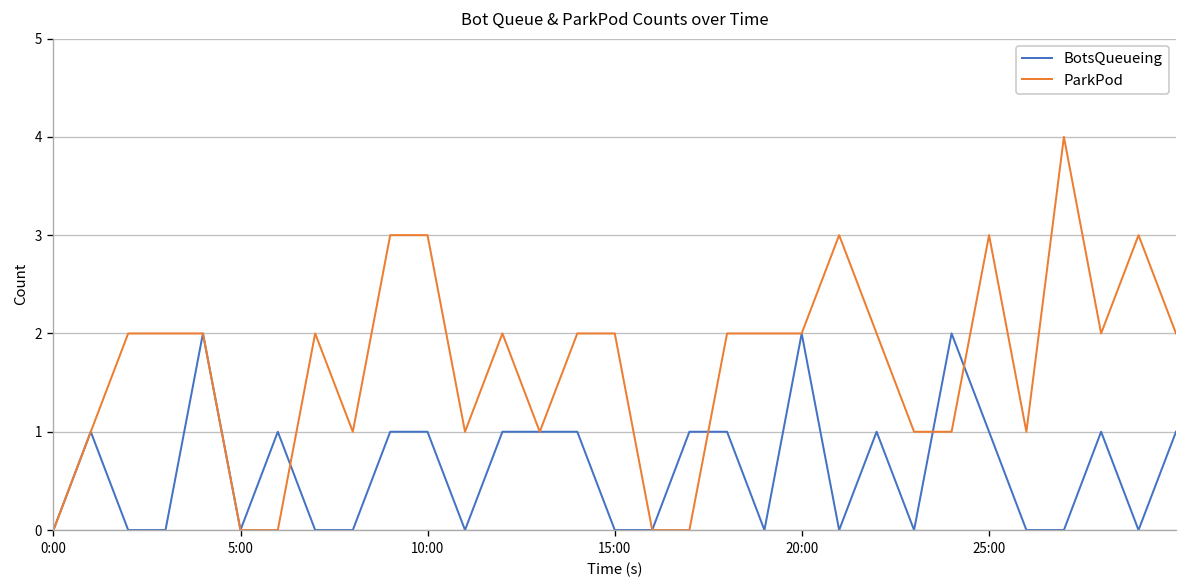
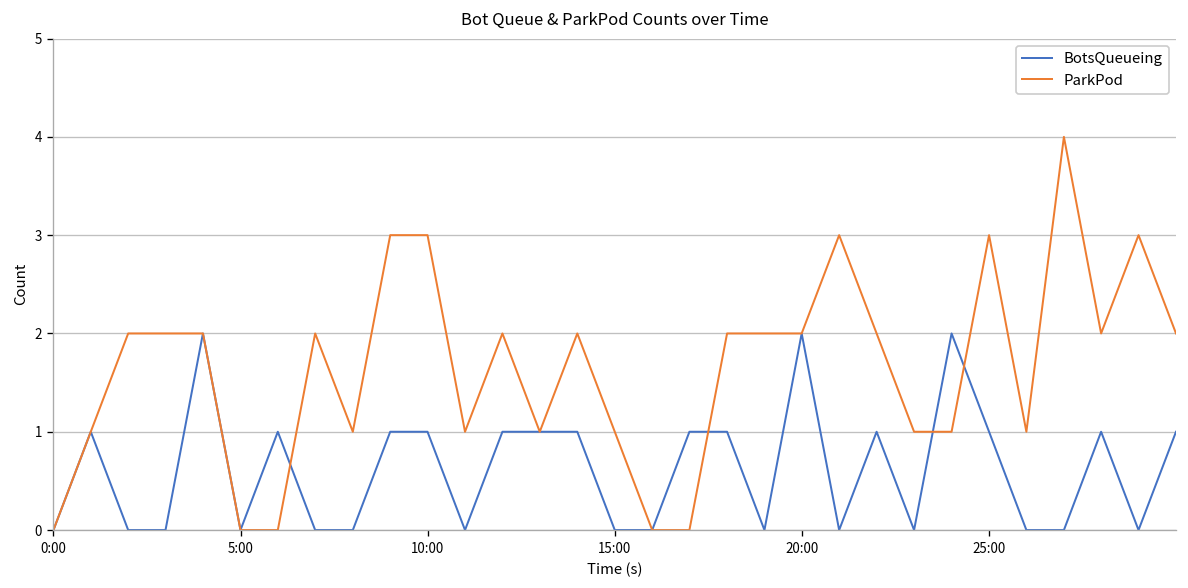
  {
    "BotsQueueing": {
      "10:00": 1,
      "15:00": 0,
      "25:00": 1
    },
    "ParkPod": {
      "10:00": 3,
-     "15:00": 2,
+     "15:00": 1,
      "25:00": 3
    }
  }
